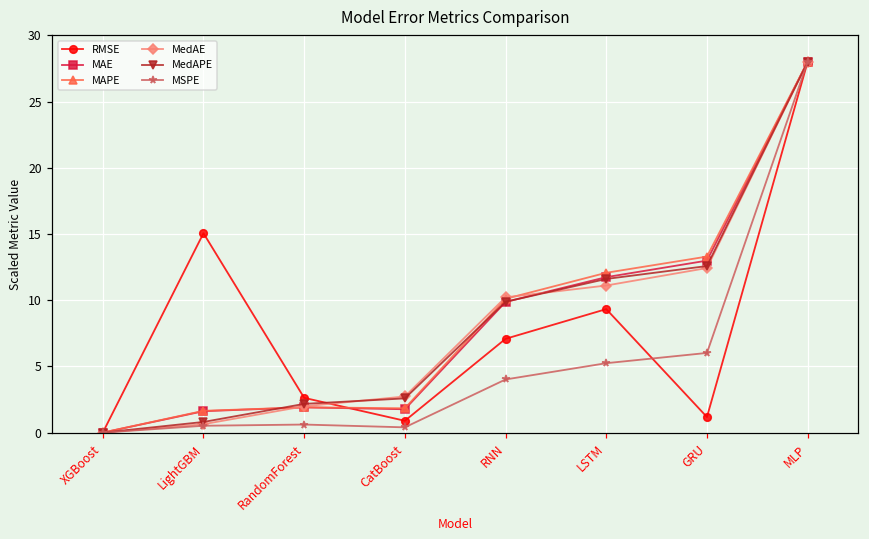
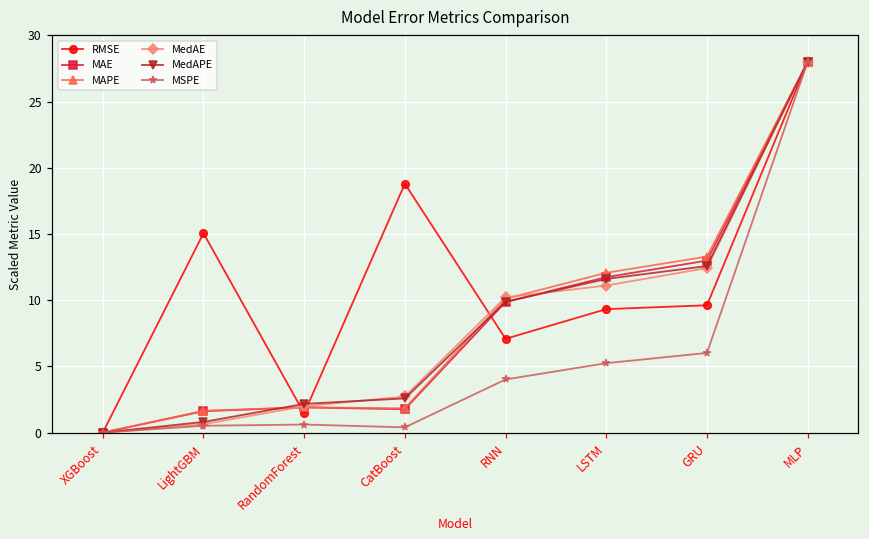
  {
    "RMSE": {
      "LightGBM": 15.1,
-     "RandomForest": 2.6,
-     "CatBoost": 0.9,
+     "RandomForest": 1.5,
+     "CatBoost": 18.8,
      "RNN": 7.1,
      "LSTM": 9.3,
-     "GRU": 1.2
+     "GRU": 9.6
    }
  }
